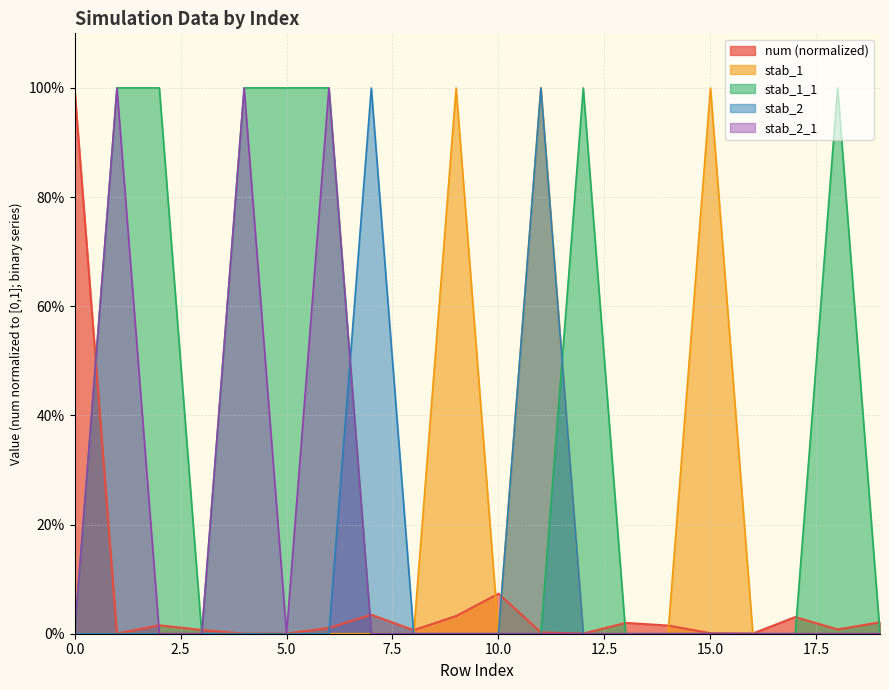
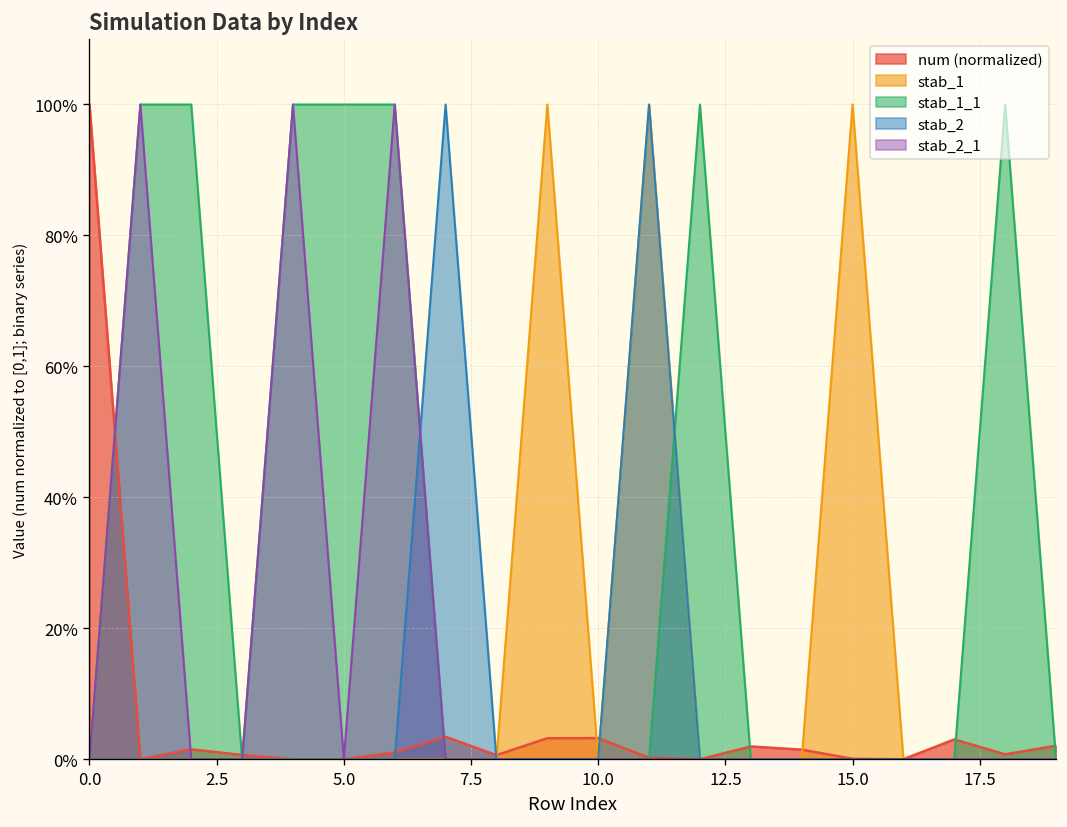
  {
    "num (normalized)": {
      "0.0": "100%",
-     "10.0": "7%"
+     "10.0": "3%"
    },
    "stab_1": {
      "15.0": "100%"
    },
    "stab_1_1": {
      "5.0": "100%"
    }
  }
